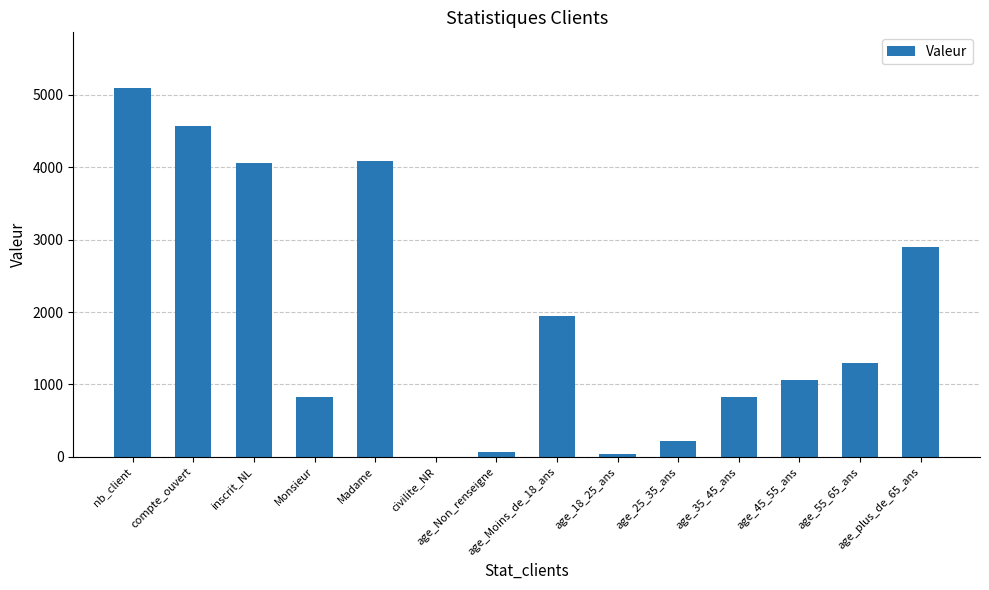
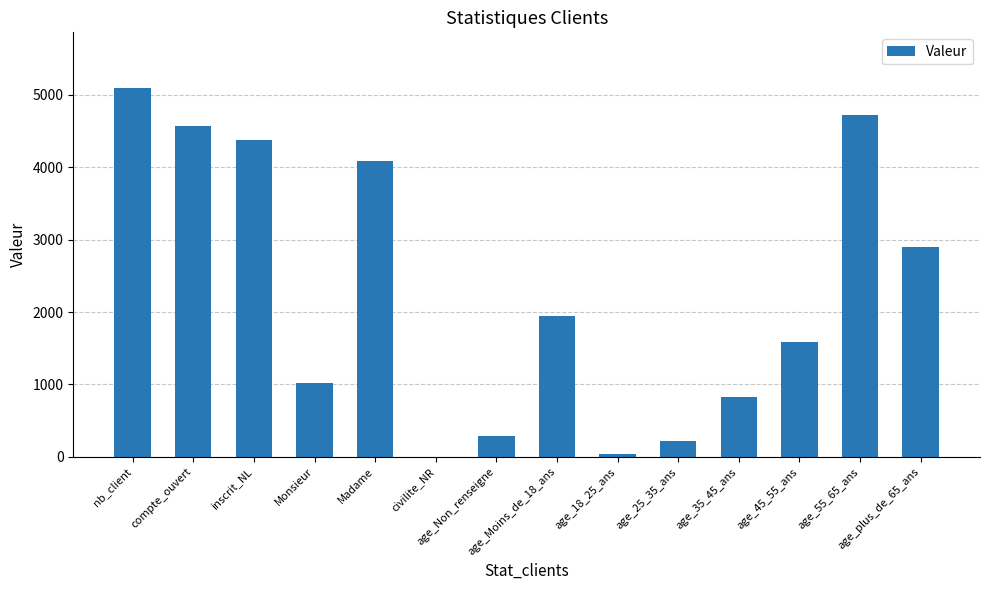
  {
    "nb_client": 5100,
    "compte_ouvert": 4600,
-   "inscrit_NL": 4100,
-   "Monsieur": 800,
+   "inscrit_NL": 4400,
+   "Monsieur": 1000,
    "Madame": 4100,
    "civilite_NR": 0,
-   "age_Non_renseigne": 100,
+   "age_Non_renseigne": 300,
    "age_Moins_de_18_ans": 1900,
    "age_18_25_ans": 0,
    "age_25_35_ans": 200,
    "age_35_45_ans": 800,
-   "age_45_55_ans": 1100,
-   "age_55_65_ans": 1300,
+   "age_45_55_ans": 1600,
+   "age_55_65_ans": 4700,
    "age_plus_de_65_ans": 2900
  }
